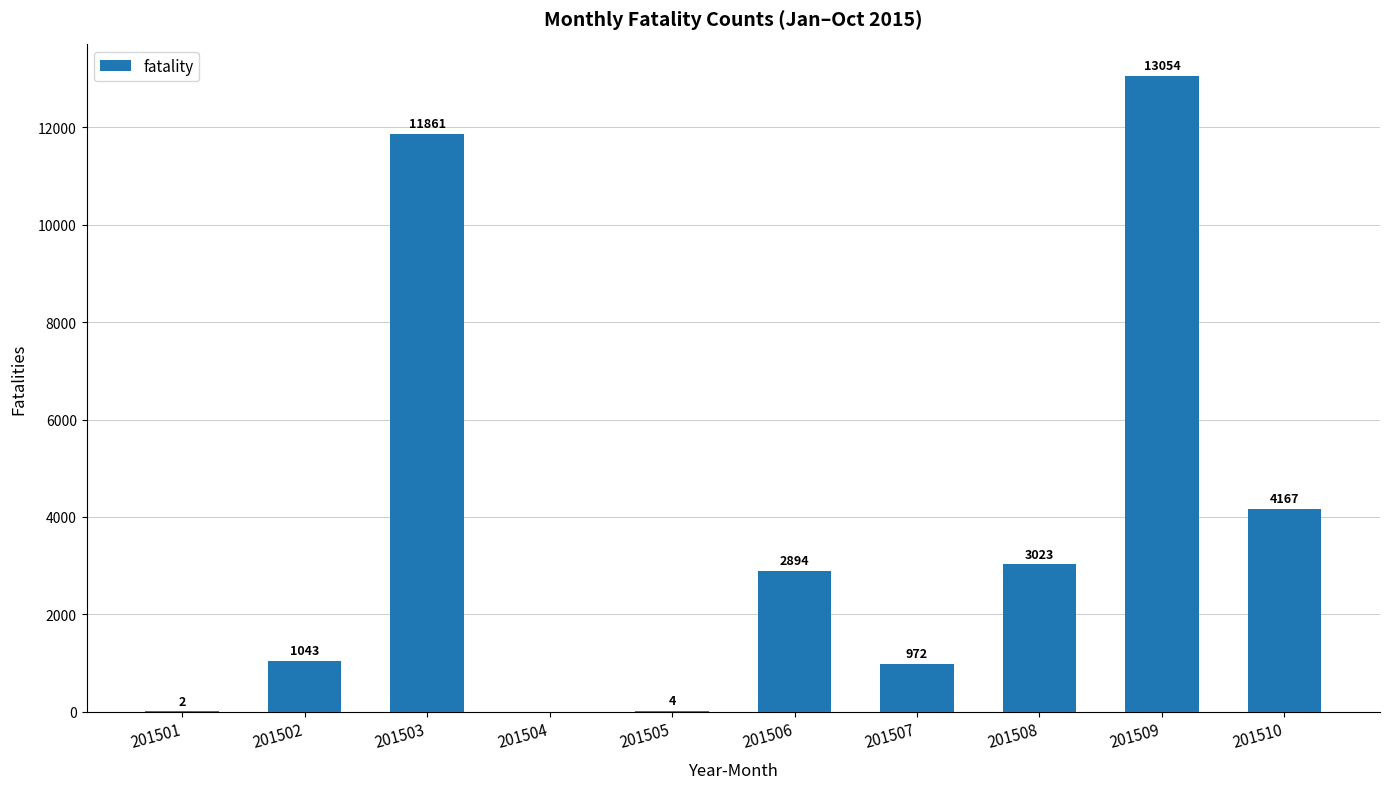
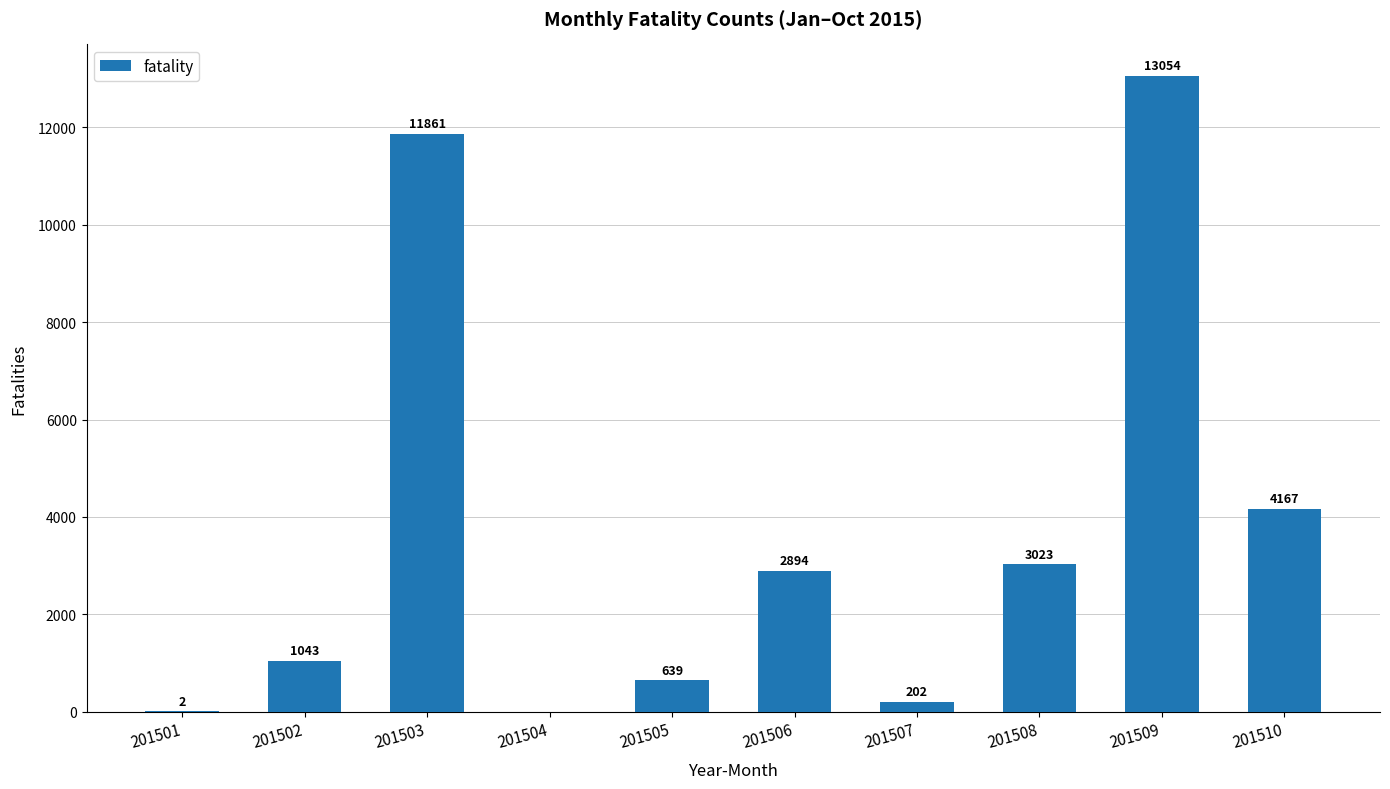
  {
    "201501": 2,
    "201502": 1043,
    "201503": 11861,
-   "201505": 4,
+   "201505": 639,
    "201506": 2894,
-   "201507": 972,
+   "201507": 202,
    "201508": 3023,
    "201509": 13054,
    "201510": 4167
  }
